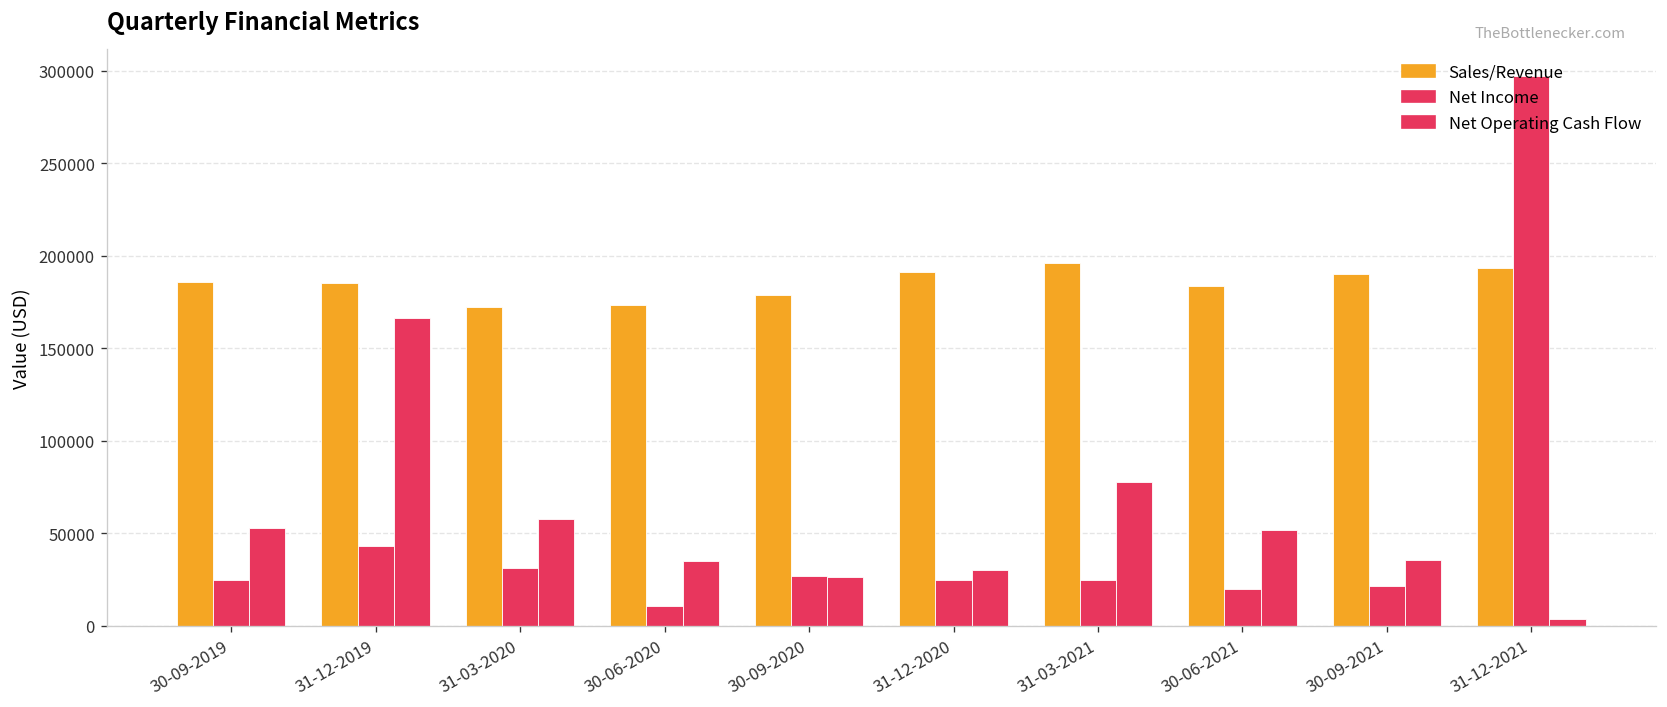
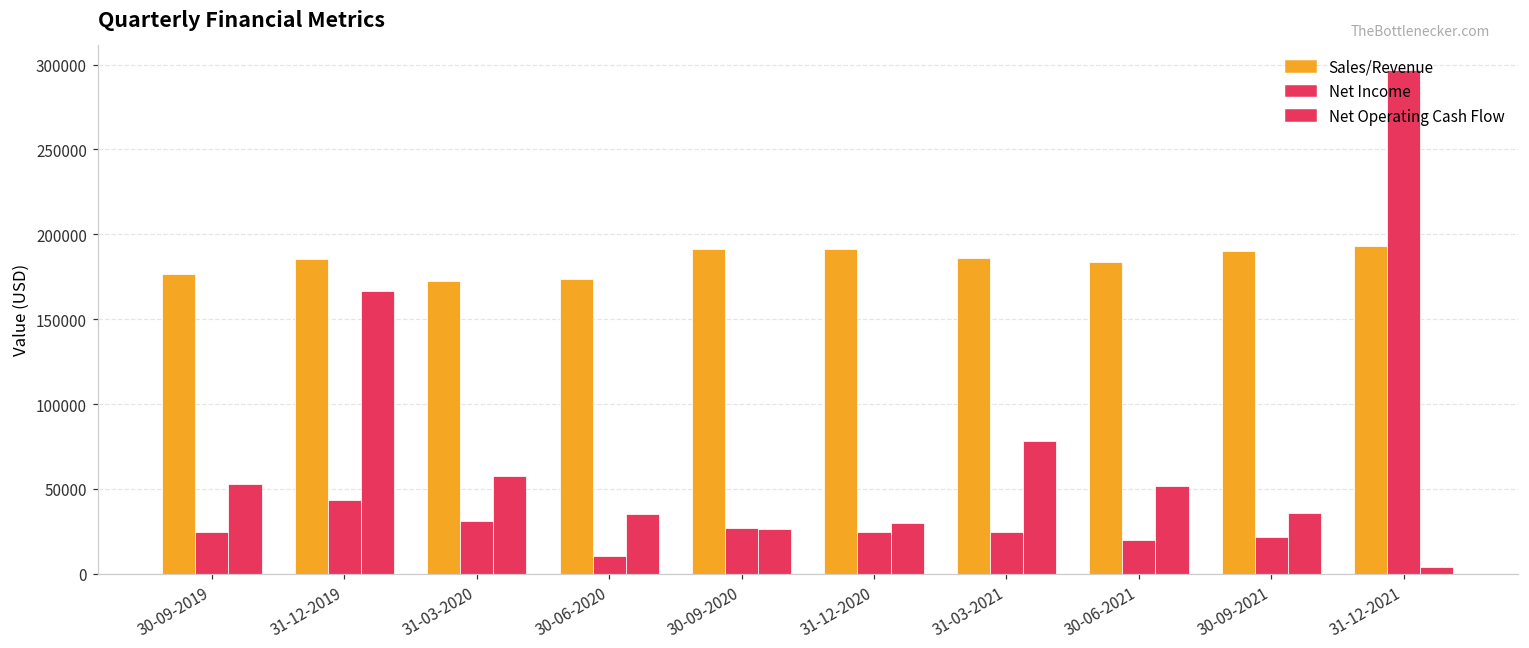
  {
    "Sales/Revenue": {
-     "30-09-2019": 186000,
+     "30-09-2019": 177000,
      "31-12-2019": 185000,
      "31-03-2020": 172000,
      "30-06-2020": 173000,
-     "30-09-2020": 179000,
+     "30-09-2020": 191000,
      "31-12-2020": 191000,
-     "31-03-2021": 196000,
+     "31-03-2021": 186000,
      "30-06-2021": 183000,
      "30-09-2021": 190000,
      "31-12-2021": 193000
    }
  }
